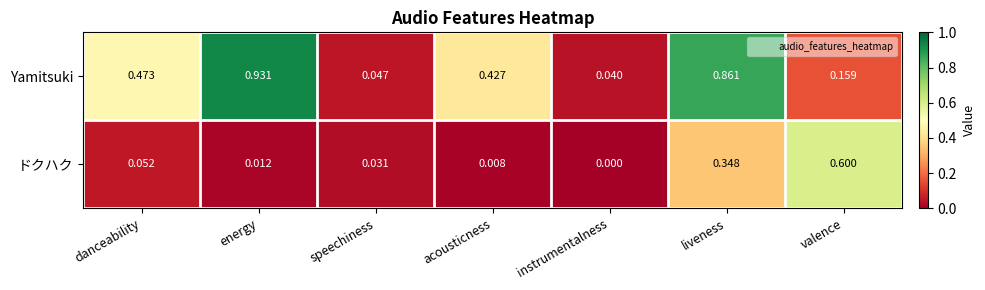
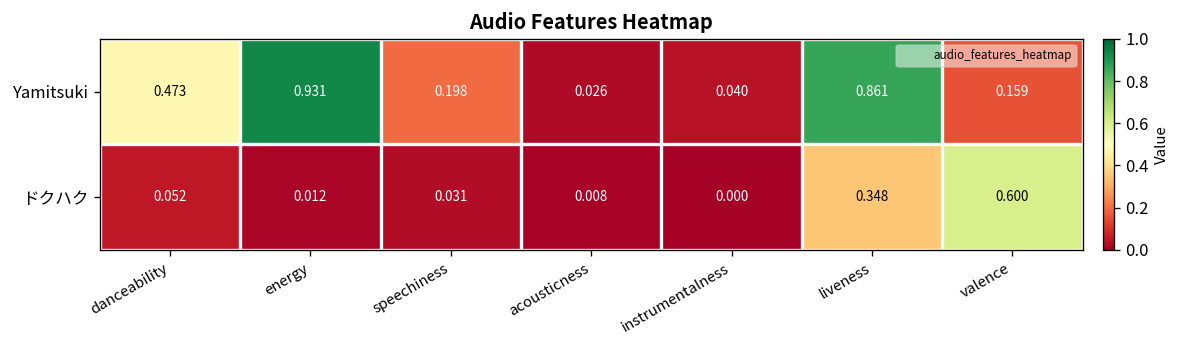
  {
    "Yamitsuki": {
      "danceability": 0.473,
      "energy": 0.931,
-     "speechiness": 0.047,
-     "acousticness": 0.427,
+     "speechiness": 0.198,
+     "acousticness": 0.026,
      "instrumentalness": 0.040,
      "liveness": 0.861,
      "valence": 0.159
    },
    "ドクハク": {
      "danceability": 0.052,
      "energy": 0.012,
      "speechiness": 0.031,
      "acousticness": 0.008,
      "instrumentalness": 0.000,
      "liveness": 0.348,
      "valence": 0.600
    }
  }
